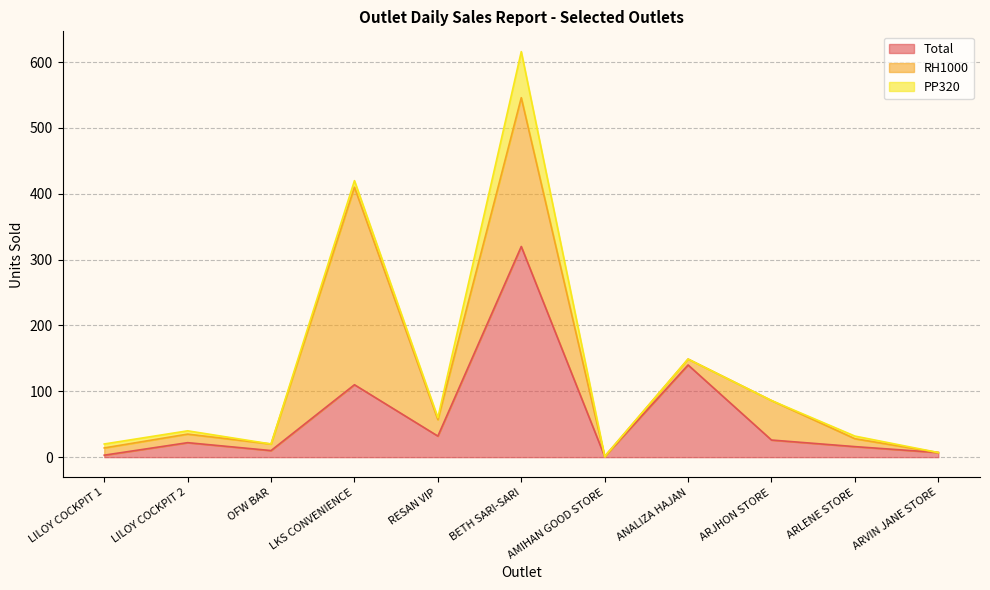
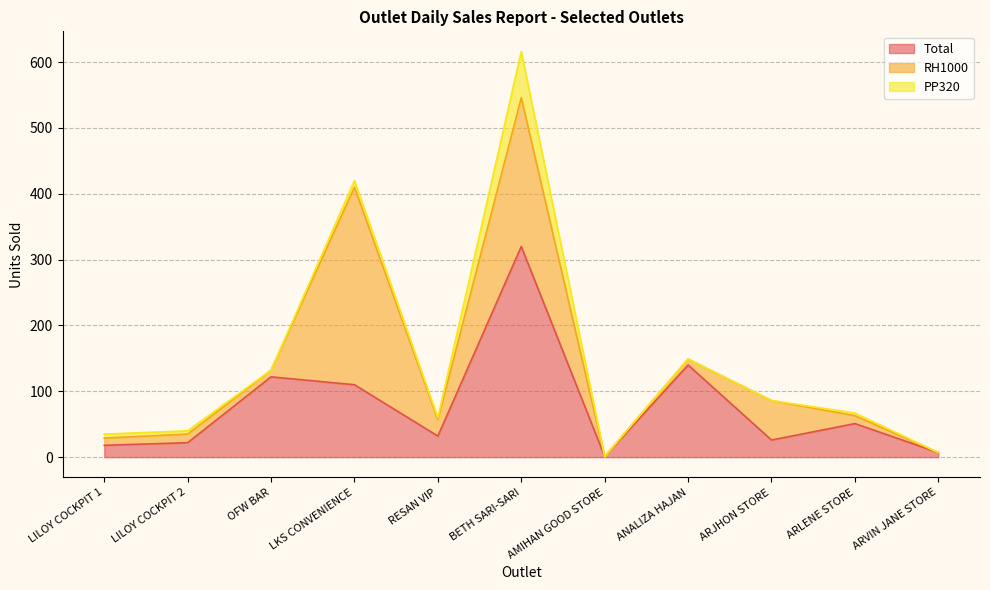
  {
    "Total": {
-     "LILOY COCKPIT 1": 0,
+     "LILOY COCKPIT 1": 20,
      "LILOY COCKPIT 2": 20,
-     "OFW BAR": 10,
+     "OFW BAR": 120,
      "LKS CONVENIENCE": 110,
      "RESAN VIP": 30,
      "BETH SARI-SARI": 320,
      "ANALIZA HAJAN": 140,
      "ARJHON STORE": 30,
-     "ARLENE STORE": 20
+     "ARLENE STORE": 50
    }
  }
